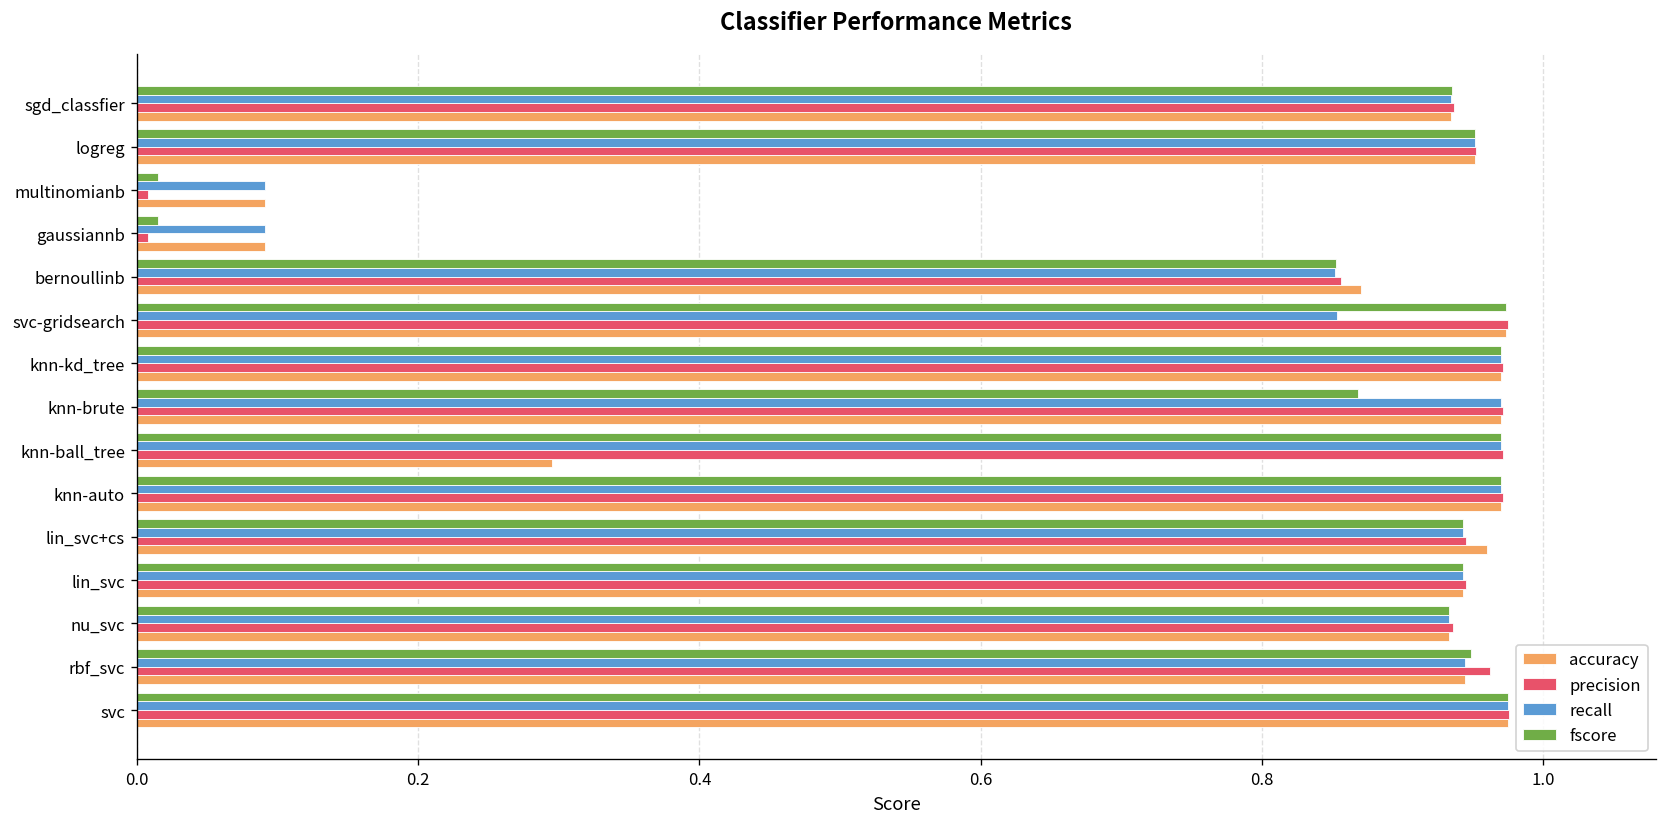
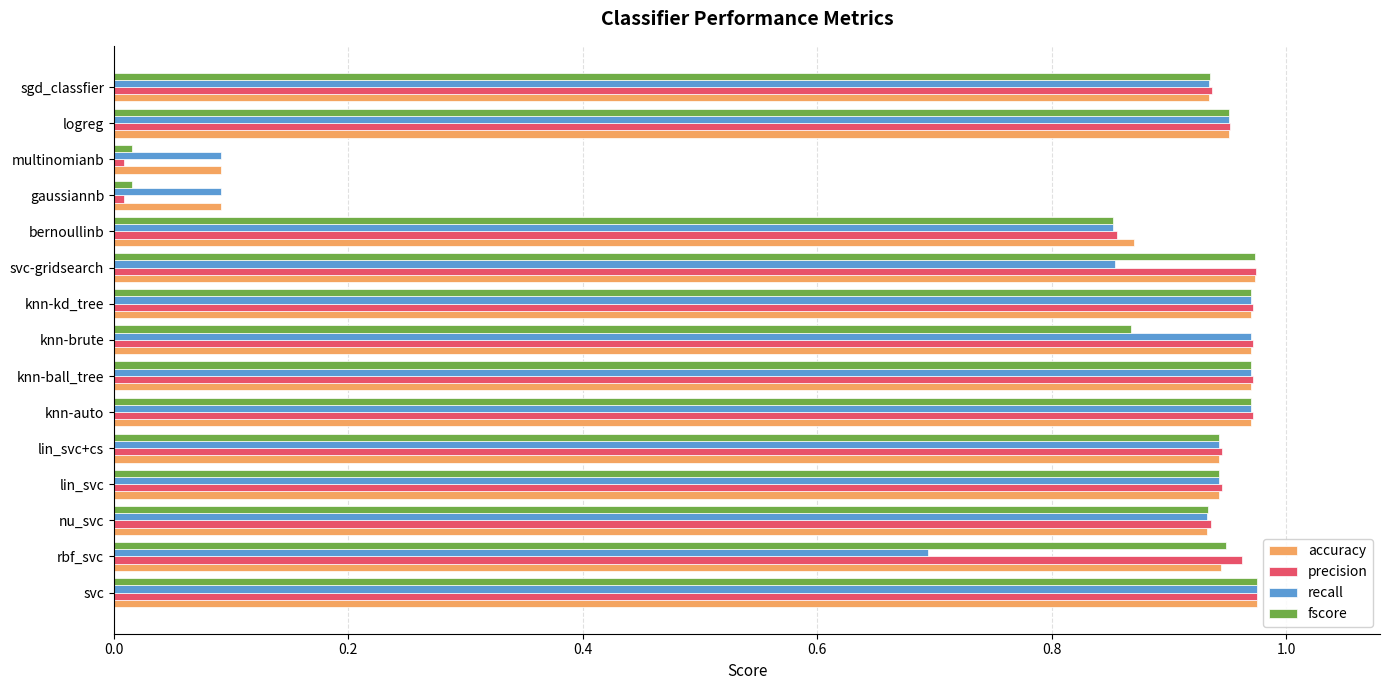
  {
    "accuracy": {
      "sgd_classfier": 0.934,
      "logreg": 0.951,
      "multinomianb": 0.091,
      "gaussiannb": 0.091,
      "bernoullinb": 0.870,
      "svc-gridsearch": 0.973,
      "knn-kd_tree": 0.970,
      "knn-brute": 0.970,
-     "knn-ball_tree": 0.295,
+     "knn-ball_tree": 0.970,
      "knn-auto": 0.970,
-     "lin_svc+cs": 0.960,
+     "lin_svc+cs": 0.943,
      "lin_svc": 0.943,
      "nu_svc": 0.933,
      "rbf_svc": 0.944,
      "svc": 0.975
    },
    "precision": {
      "sgd_classfier": 0.936,
      "logreg": 0.952,
      "multinomianb": 0.008,
      "gaussiannb": 0.008,
      "bernoullinb": 0.856,
      "svc-gridsearch": 0.975,
      "knn-kd_tree": 0.971,
      "knn-brute": 0.971,
      "knn-ball_tree": 0.971,
      "knn-auto": 0.971,
      "lin_svc+cs": 0.945,
      "lin_svc": 0.945,
      "nu_svc": 0.936,
      "rbf_svc": 0.962,
      "svc": 0.975
    },
    "recall": {
      "sgd_classfier": 0.934,
      "logreg": 0.951,
      "multinomianb": 0.091,
      "gaussiannb": 0.091,
      "bernoullinb": 0.852,
      "svc-gridsearch": 0.854,
      "knn-kd_tree": 0.970,
      "knn-brute": 0.970,
      "knn-ball_tree": 0.970,
      "knn-auto": 0.970,
      "lin_svc+cs": 0.943,
      "lin_svc": 0.943,
      "nu_svc": 0.933,
-     "rbf_svc": 0.944,
+     "rbf_svc": 0.695,
      "svc": 0.975
    },
    "fscore": {
      "sgd_classfier": 0.935,
      "logreg": 0.951,
      "multinomianb": 0.015,
      "gaussiannb": 0.015,
      "bernoullinb": 0.852,
      "svc-gridsearch": 0.973,
      "knn-kd_tree": 0.970,
      "knn-brute": 0.868,
      "knn-ball_tree": 0.970,
      "knn-auto": 0.970,
      "lin_svc+cs": 0.943,
      "lin_svc": 0.943,
      "nu_svc": 0.933,
      "rbf_svc": 0.948,
      "svc": 0.975
    }
  }
